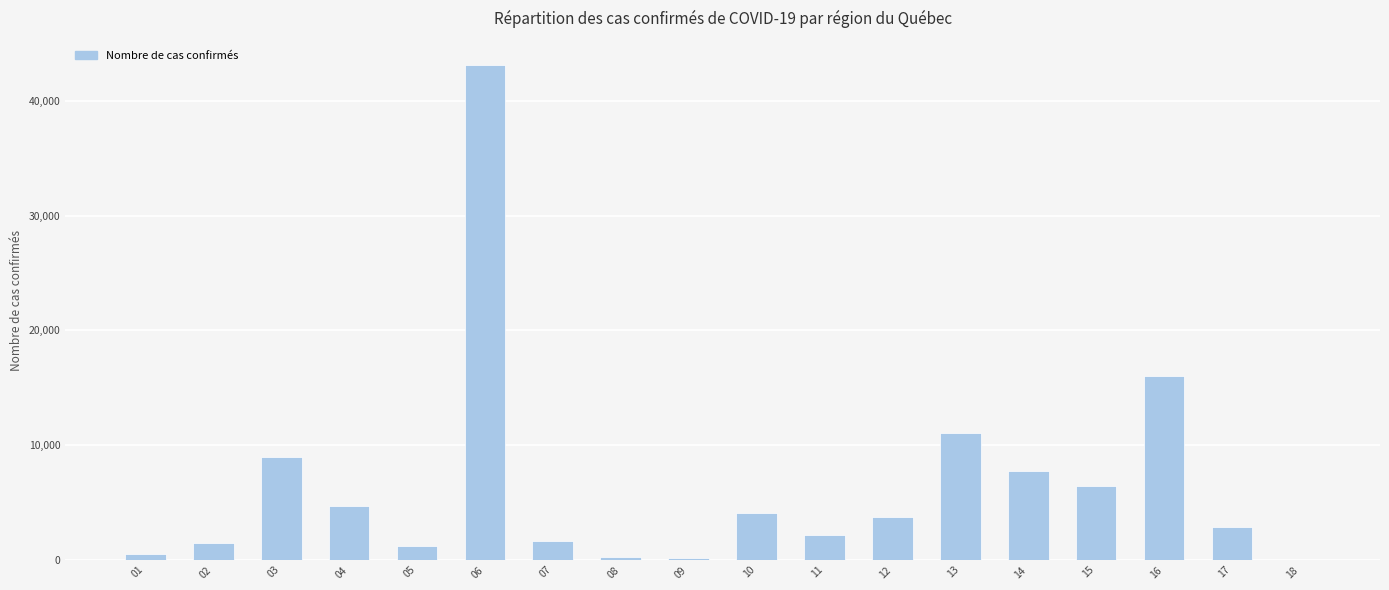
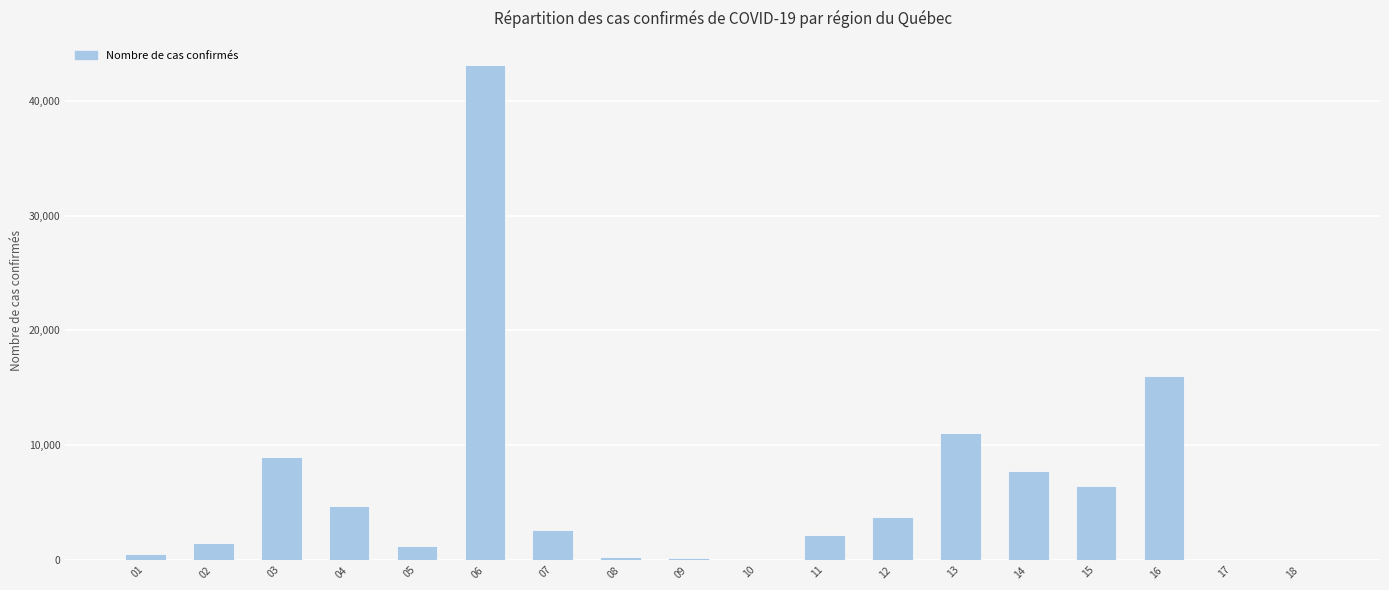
  {
    "01": "500",
    "02": "1,500",
    "03": "9,000",
    "04": "4,700",
    "05": "1,200",
    "06": "43,100",
-   "07": "1,700",
+   "07": "2,600",
    "08": "200",
-   "10": "4,100",
+   "10": "0",
    "11": "2,100",
    "12": "3,700",
    "13": "11,100",
    "14": "7,700",
    "15": "6,500",
    "16": "16,000",
-   "17": "2,900"
+   "17": "0"
  }
